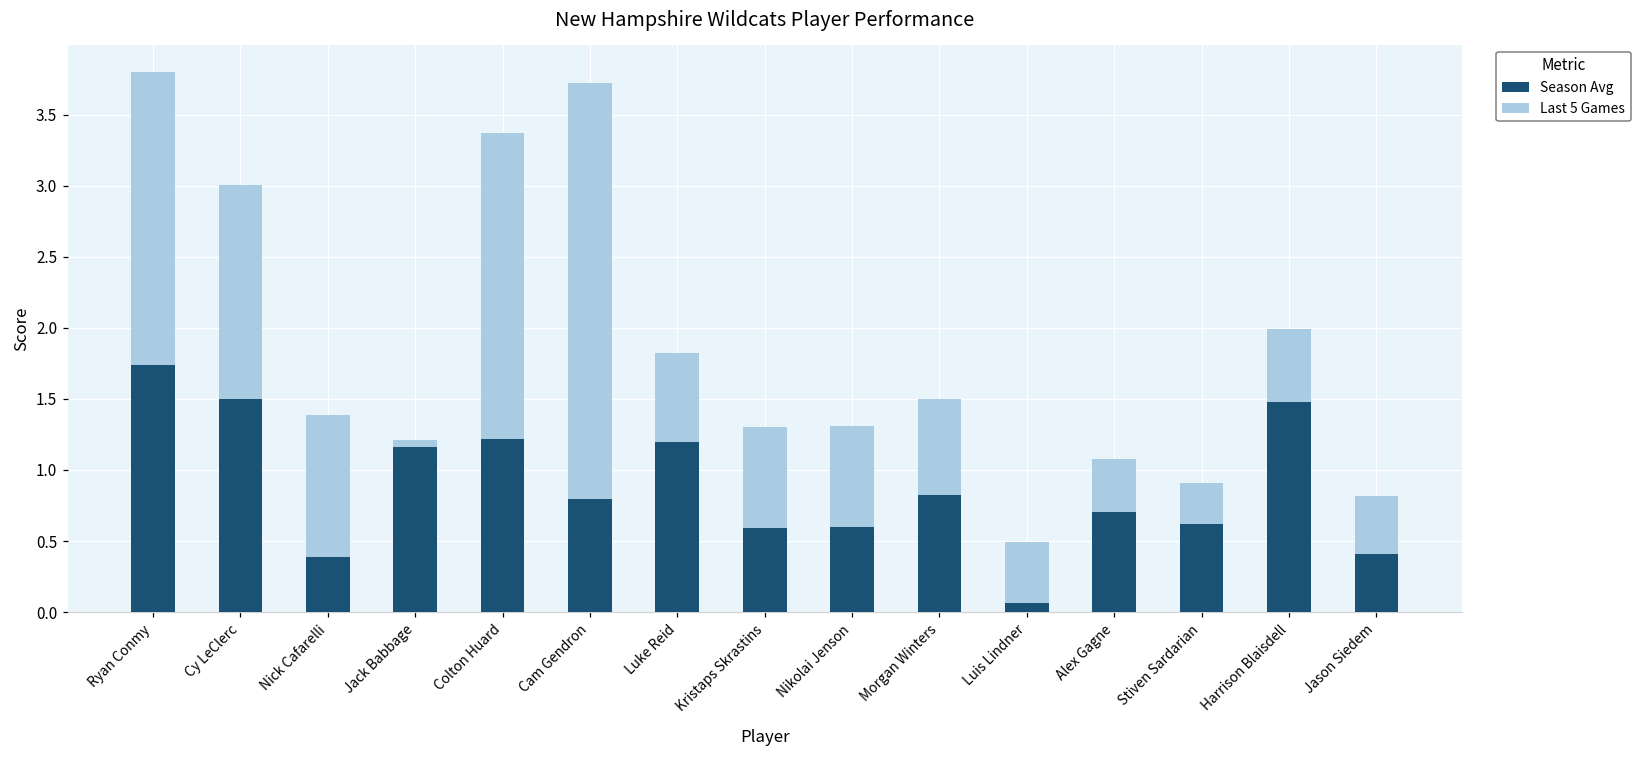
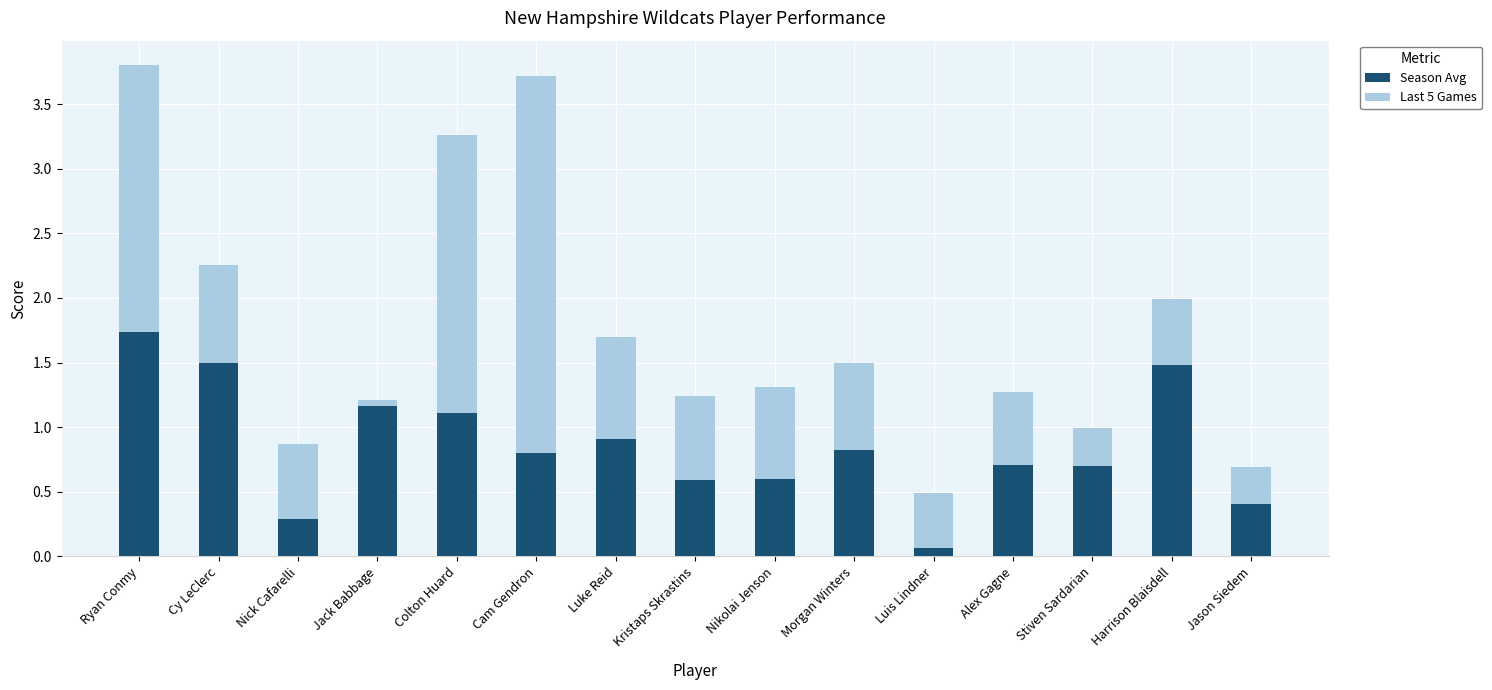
  {
    "Season Avg": {
      "Ryan Conmy": 1.74,
      "Cy LeClerc": 1.50,
-     "Nick Cafarelli": 0.39,
+     "Nick Cafarelli": 0.29,
      "Jack Babbage": 1.16,
-     "Colton Huard": 1.22,
+     "Colton Huard": 1.11,
      "Cam Gendron": 0.80,
-     "Luke Reid": 1.20,
+     "Luke Reid": 0.91,
      "Kristaps Skrastins": 0.59,
      "Nikolai Jenson": 0.60,
      "Morgan Winters": 0.82,
      "Luis Lindner": 0.06,
      "Alex Gagne": 0.70,
-     "Stiven Sardarian": 0.62,
+     "Stiven Sardarian": 0.70,
      "Harrison Blaisdell": 1.48,
      "Jason Siedem": 0.41
    },
    "Last 5 Games": {
      "Ryan Conmy": 2.06,
-     "Cy LeClerc": 1.51,
-     "Nick Cafarelli": 1.00,
+     "Cy LeClerc": 0.76,
+     "Nick Cafarelli": 0.58,
      "Jack Babbage": 0.05,
      "Colton Huard": 2.15,
      "Cam Gendron": 2.92,
-     "Luke Reid": 0.63,
-     "Kristaps Skrastins": 0.71,
+     "Luke Reid": 0.78,
+     "Kristaps Skrastins": 0.65,
      "Nikolai Jenson": 0.71,
      "Morgan Winters": 0.67,
      "Luis Lindner": 0.43,
-     "Alex Gagne": 0.37,
+     "Alex Gagne": 0.57,
      "Stiven Sardarian": 0.29,
      "Harrison Blaisdell": 0.51,
-     "Jason Siedem": 0.41
+     "Jason Siedem": 0.28
    }
  }
